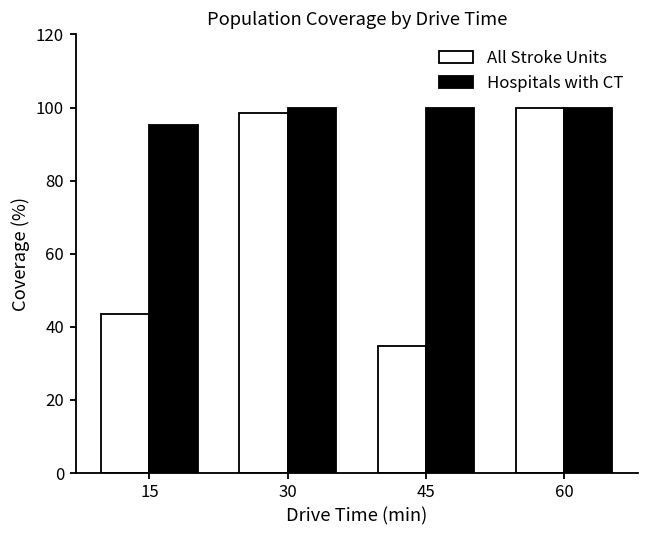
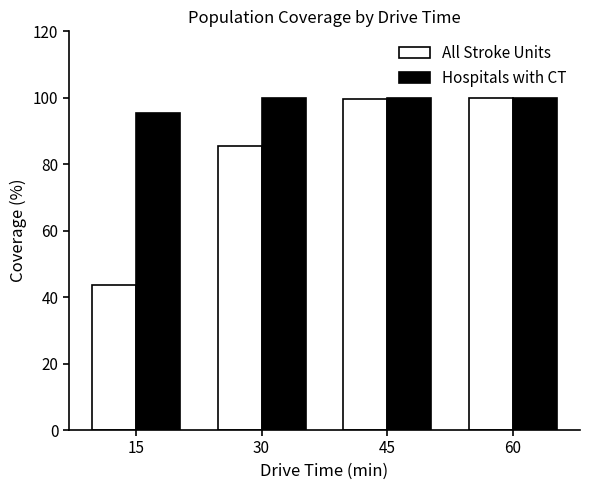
  {
    "All Stroke Units": {
      "15": 44,
-     "30": 99,
-     "45": 35,
+     "30": 86,
+     "45": 100,
      "60": 100
    },
    "Hospitals with CT": {
      "15": 95,
      "30": 100,
      "45": 100,
      "60": 100
    }
  }
